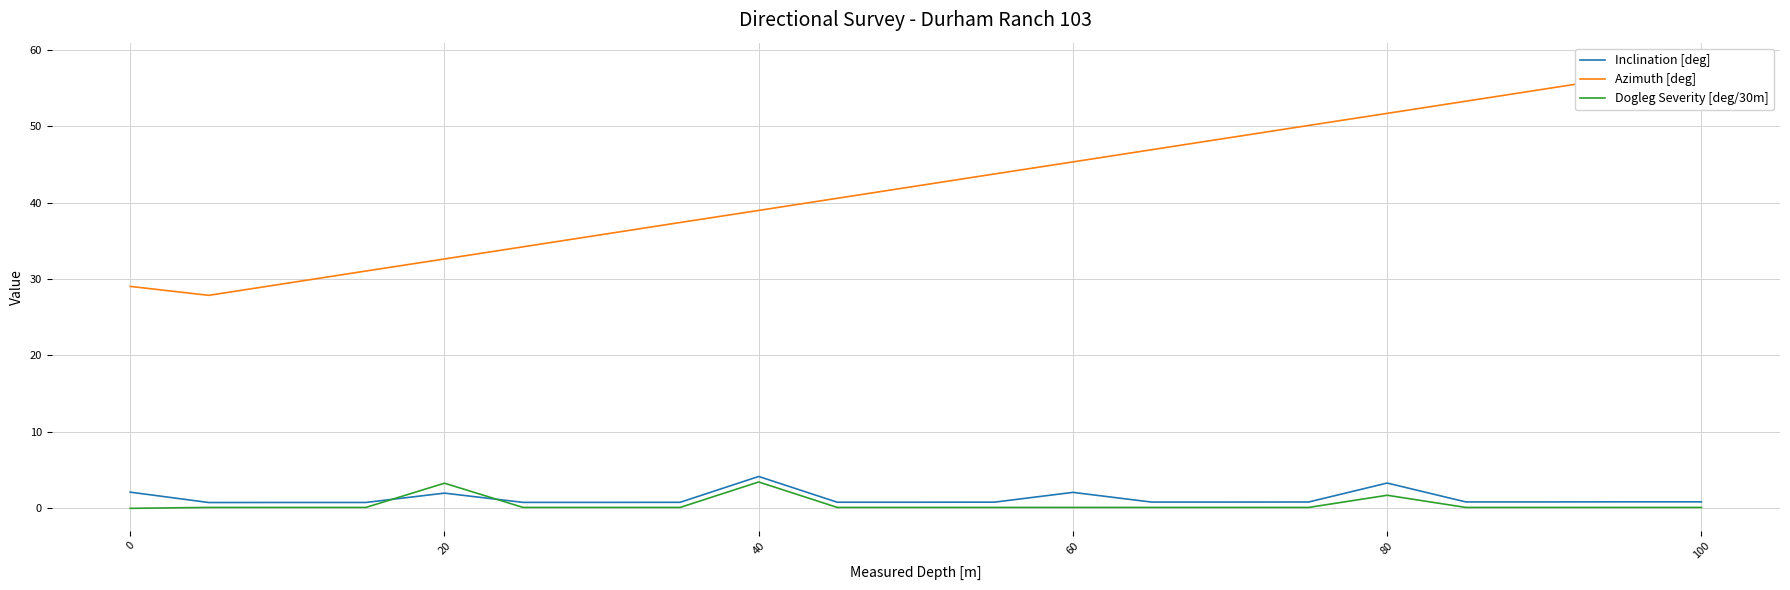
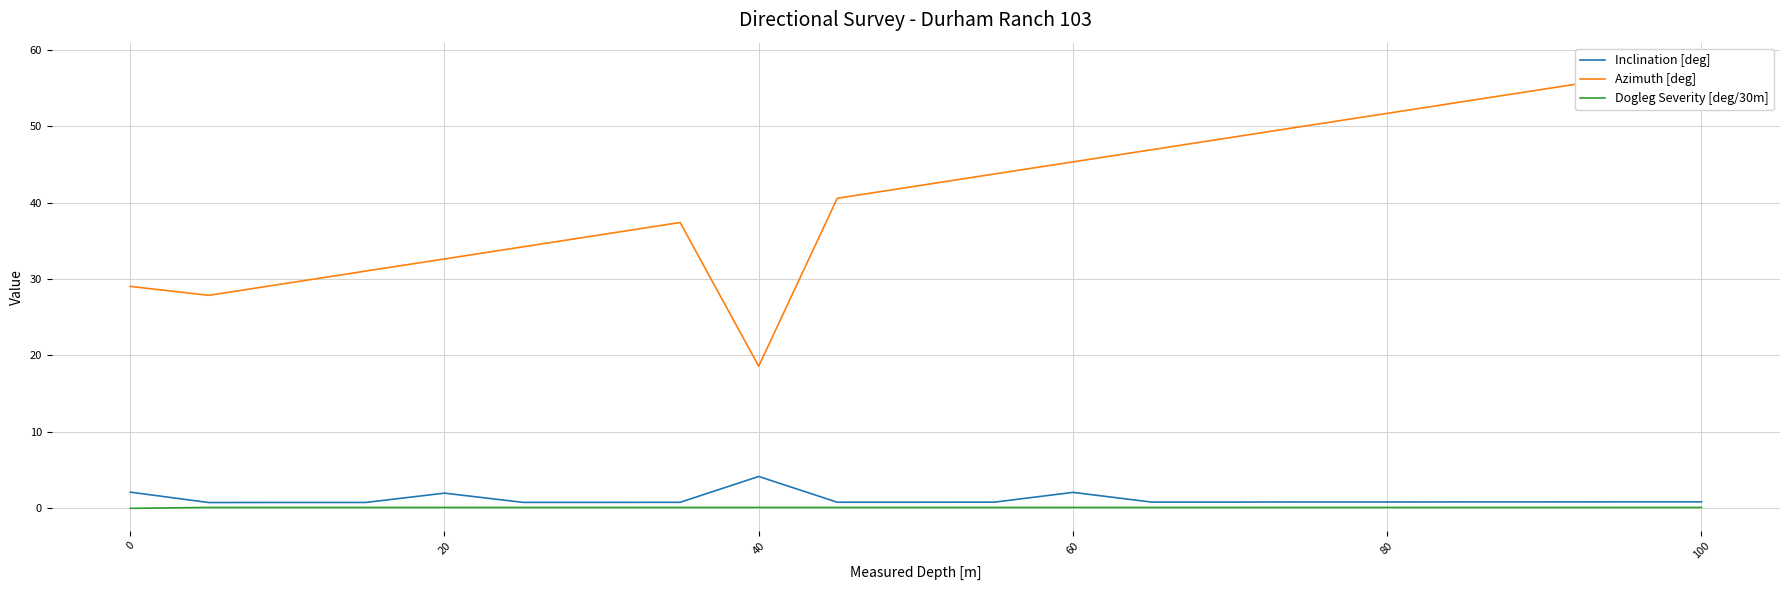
  {
    "Inclination [deg]": {
      "0": 2,
      "20": 2,
      "40": 4,
      "60": 2,
-     "80": 3,
+     "80": 1,
      "100": 1
    },
    "Azimuth [deg]": {
      "0": 29,
      "20": 33,
-     "40": 39,
+     "40": 19,
      "60": 45,
      "80": 52
    },
    "Dogleg Severity [deg/30m]": {
      "0": 0,
-     "20": 3,
-     "40": 3,
+     "20": 0,
+     "40": 0,
      "60": 0,
-     "80": 2,
+     "80": 0,
      "100": 0
    }
  }
